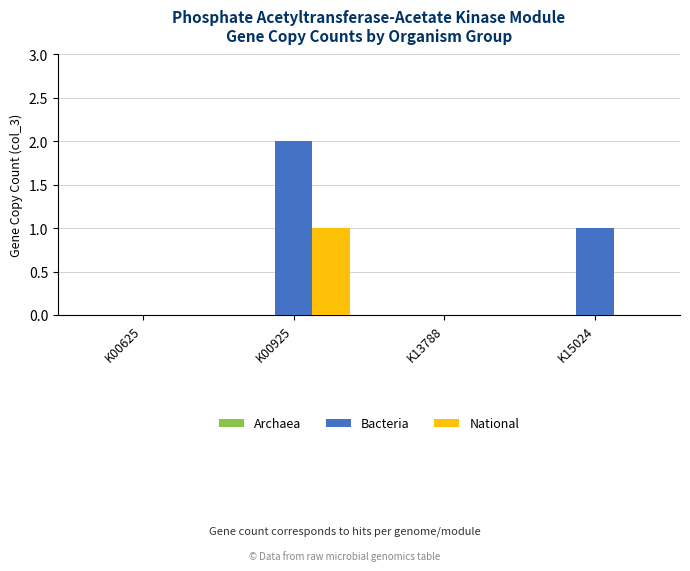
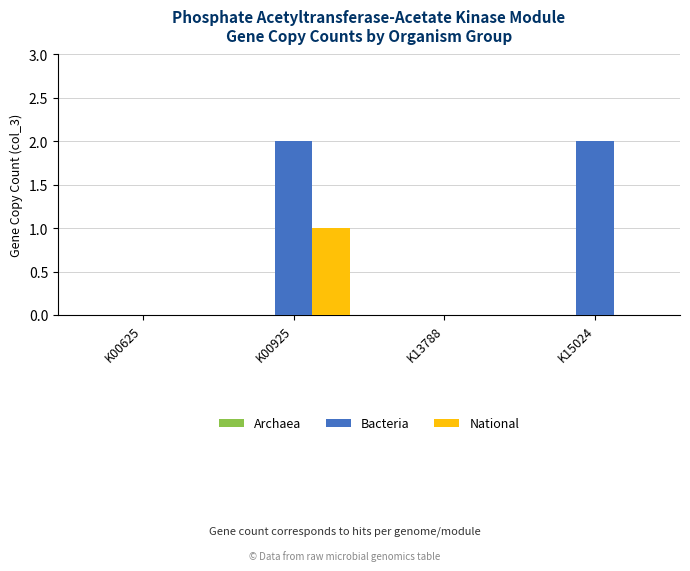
  {
    "Archaea": {
      "K00625": 0,
      "K00925": 0,
      "K13788": 0,
      "K15024": 0
    },
    "Bacteria": {
      "K00625": 0,
      "K00925": 2,
      "K13788": 0,
-     "K15024": 1
+     "K15024": 2
    },
    "National": {
      "K00625": 0,
      "K00925": 1,
      "K13788": 0,
      "K15024": 0
    }
  }
